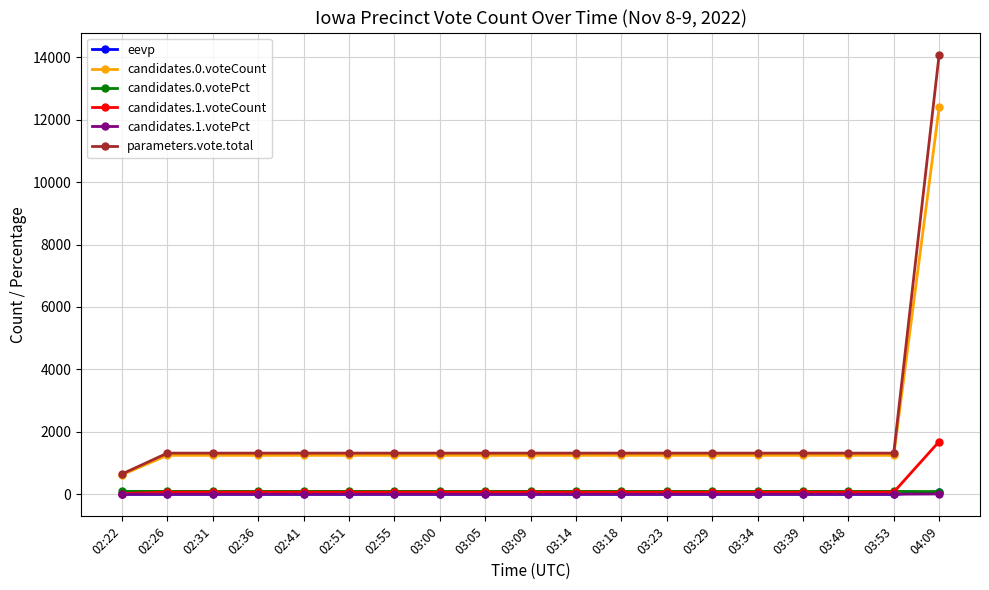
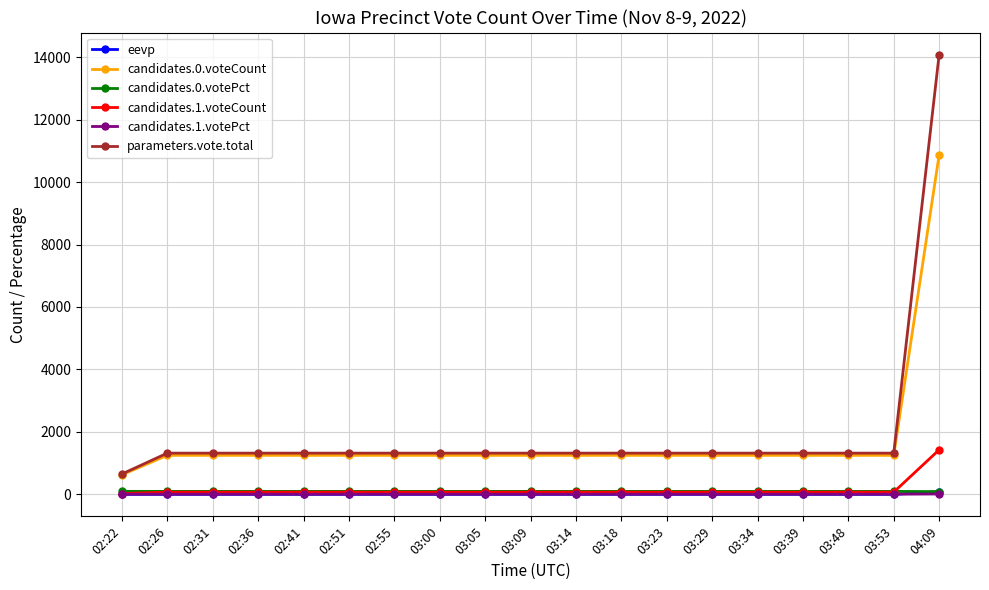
  {
    "candidates.0.voteCount": {
-     "04:09": 12400
+     "04:09": 10900
    },
    "candidates.1.voteCount": {
-     "04:09": 1700
+     "04:09": 1400
    },
    "parameters.vote.total": {
      "04:09": 14100
    }
  }
